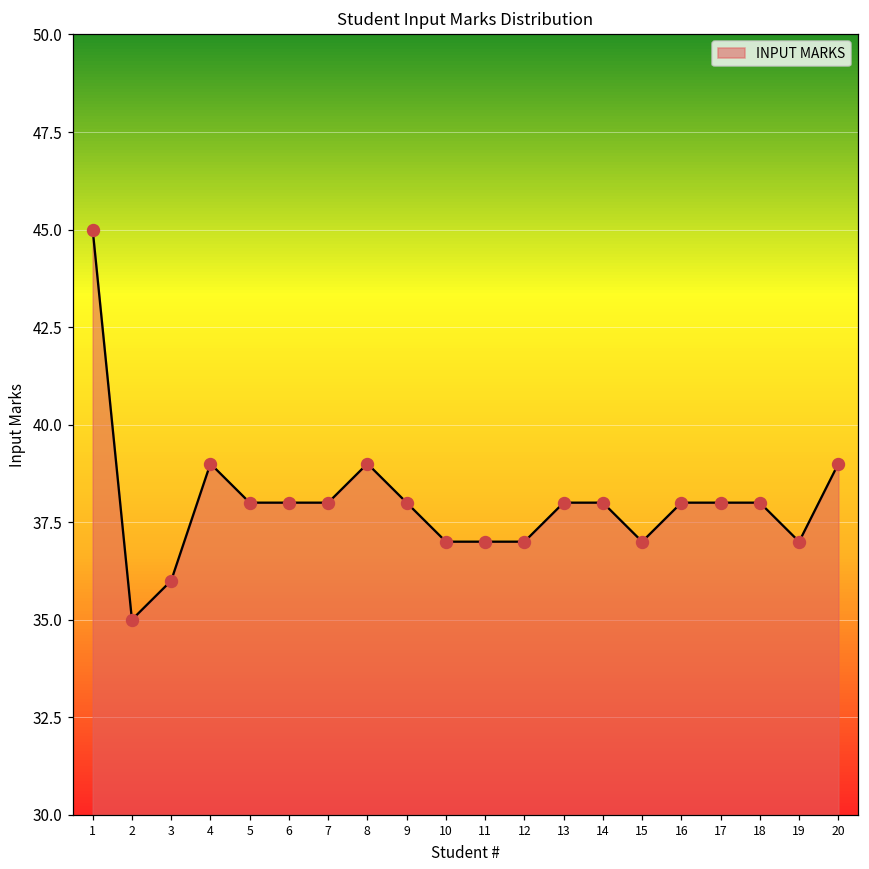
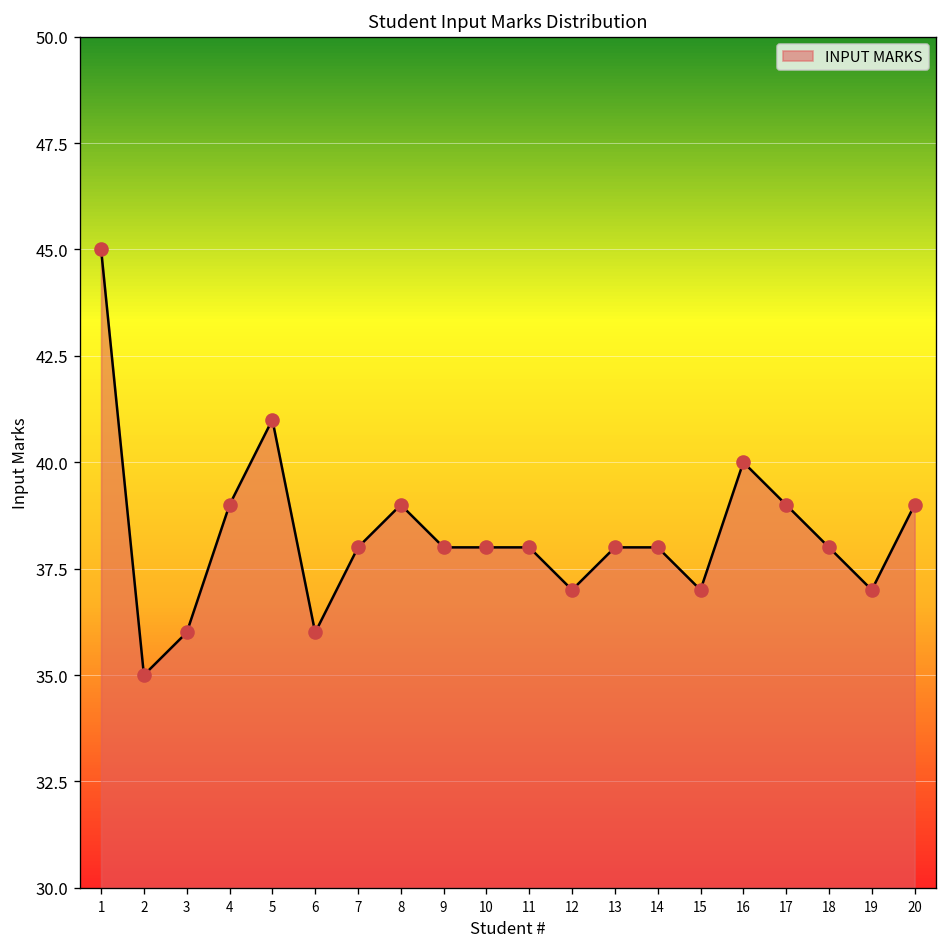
  {
    "1": 45,
    "2": 35,
    "3": 36,
    "4": 39,
-   "5": 38,
-   "6": 38,
+   "5": 41,
+   "6": 36,
    "7": 38,
    "8": 39,
    "9": 38,
-   "10": 37,
-   "11": 37,
+   "10": 38,
+   "11": 38,
    "12": 37,
    "13": 38,
    "14": 38,
    "15": 37,
-   "16": 38,
-   "17": 38,
+   "16": 40,
+   "17": 39,
    "18": 38,
    "19": 37,
    "20": 39
  }
